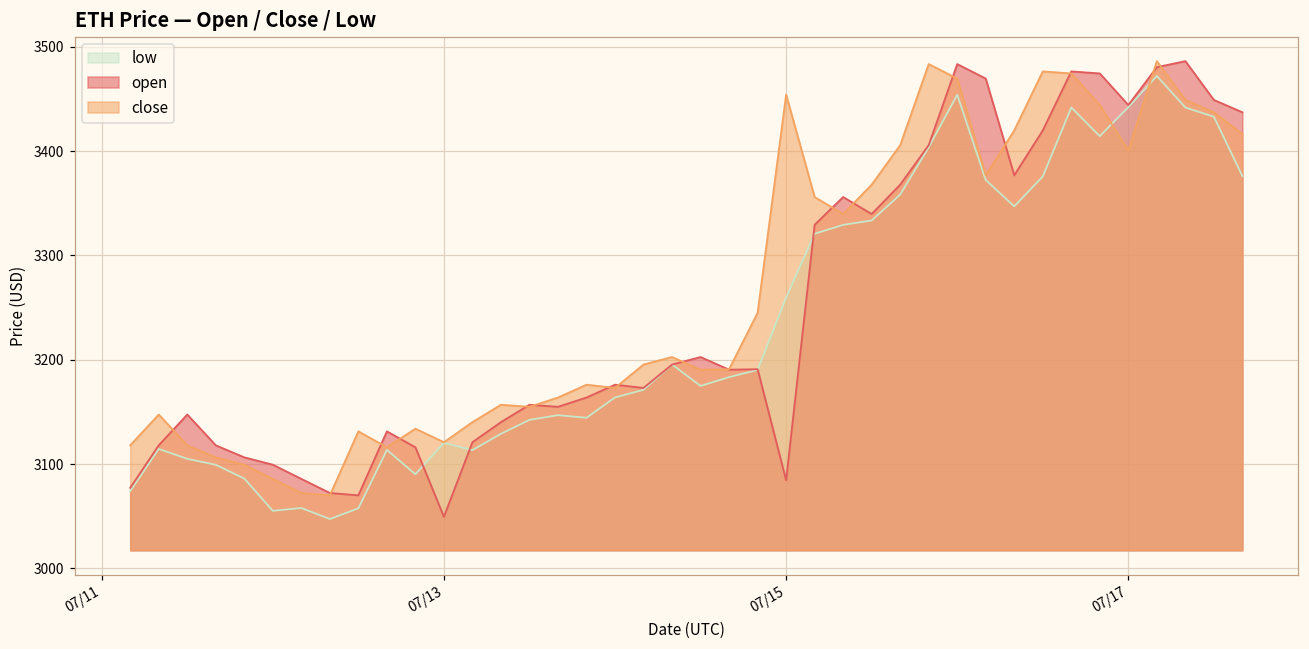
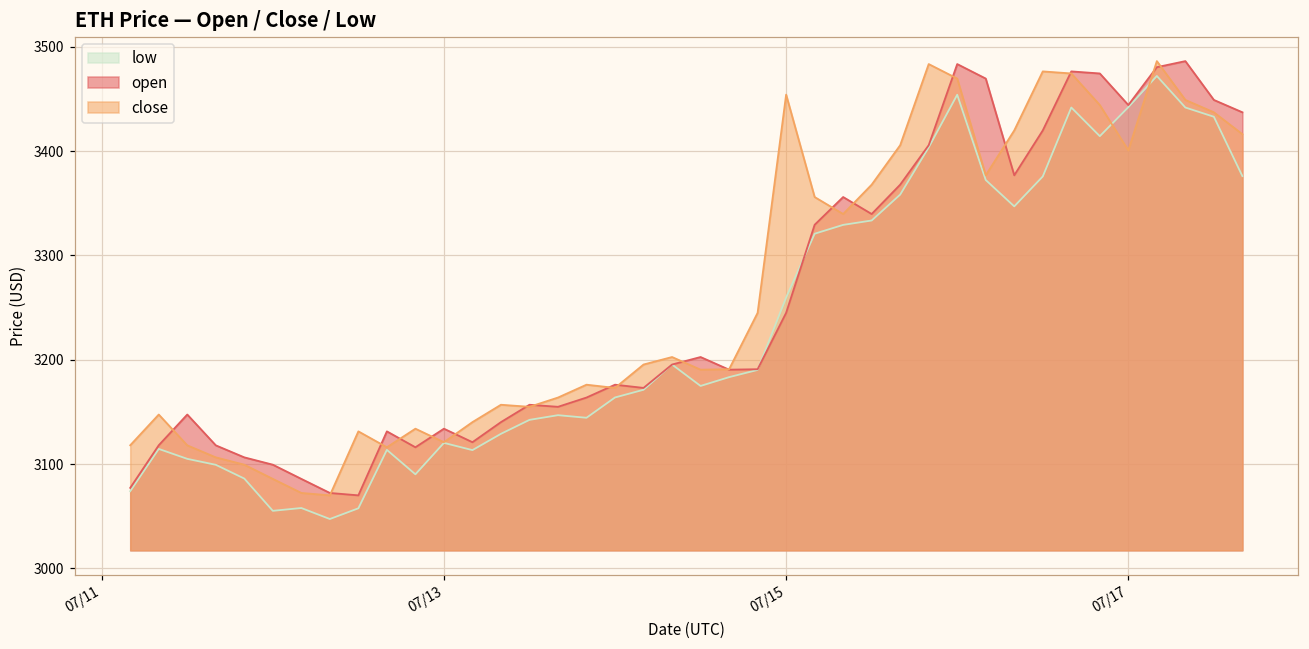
  {
    "low": {
      "07/15": 3260
    },
    "open": {
-     "07/13": 3050,
-     "07/15": 3080
+     "07/13": 3130,
+     "07/15": 3240
    },
    "close": {
      "07/15": 3450,
      "07/17": 3400
    }
  }
